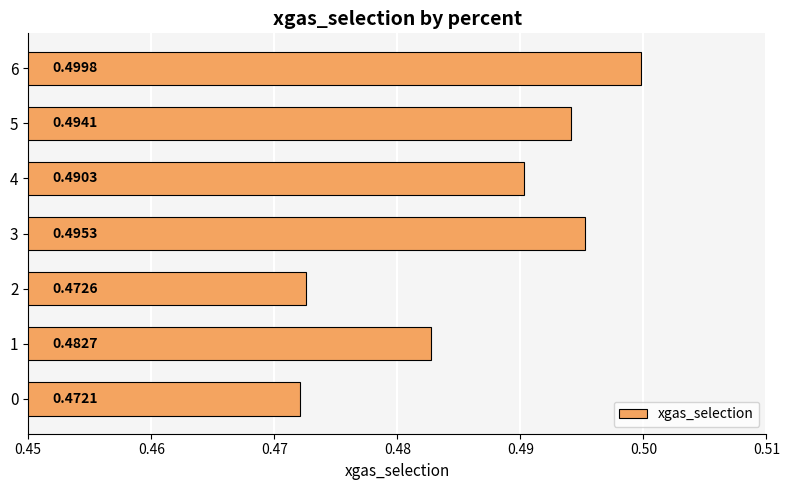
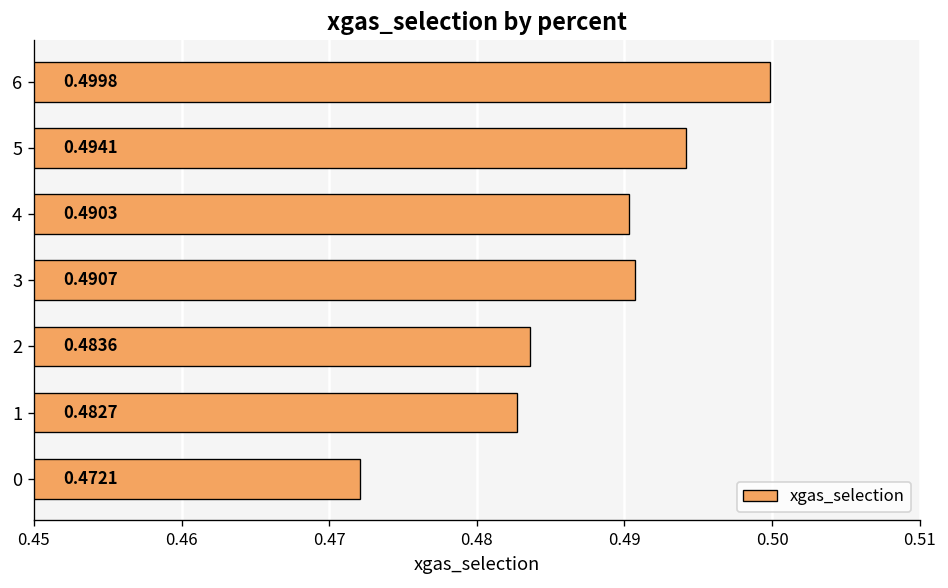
  {
    "6": 0.4998,
    "5": 0.4941,
    "4": 0.4903,
-   "3": 0.4953,
-   "2": 0.4726,
+   "3": 0.4907,
+   "2": 0.4836,
    "1": 0.4827,
    "0": 0.4721
  }
